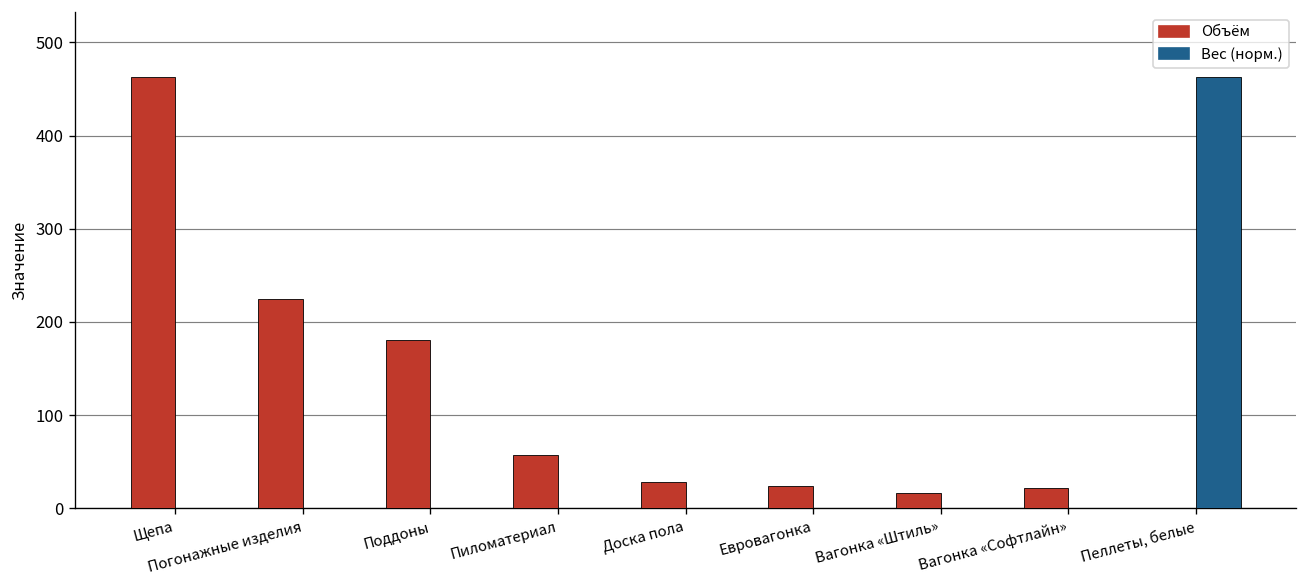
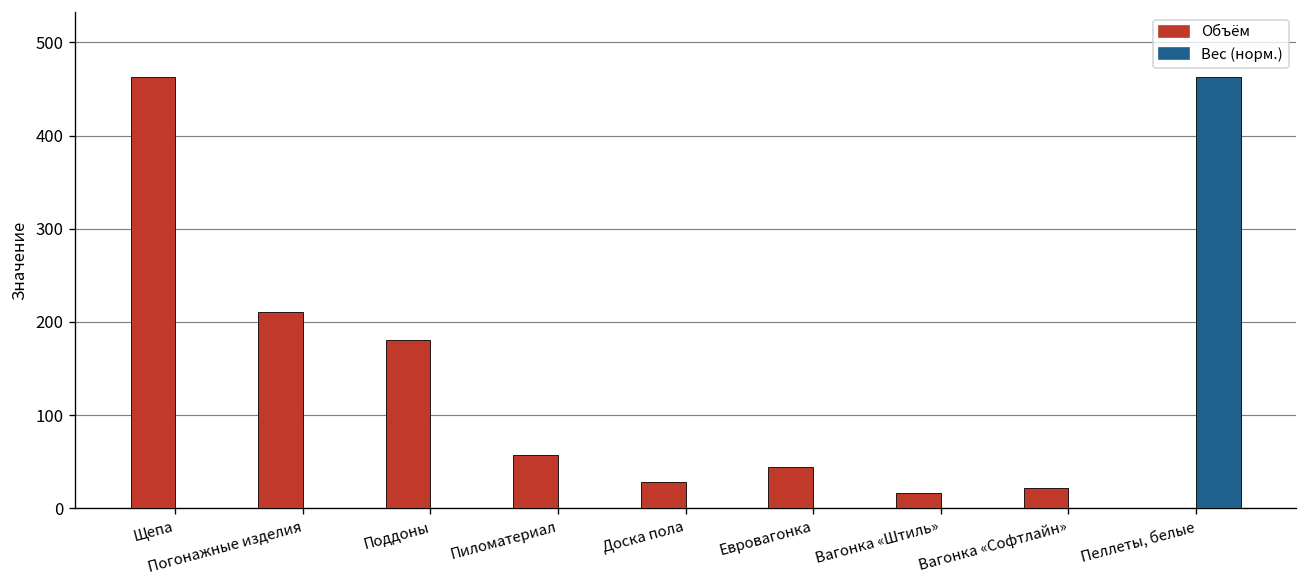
  {
    "Объём": {
      "Щепа": 460,
-     "Погонажные изделия": 220,
+     "Погонажные изделия": 210,
      "Поддоны": 180,
      "Пиломатериал": 60,
      "Доска пола": 30,
-     "Евровагонка": 20,
+     "Евровагонка": 40,
      "Вагонка «Штиль»": 20,
      "Вагонка «Софтлайн»": 20,
      "Пеллеты, белые": 0
    },
    "Вес (норм.)": {
      "Щепа": 0,
      "Погонажные изделия": 0,
      "Поддоны": 0,
      "Пиломатериал": 0,
      "Доска пола": 0,
      "Евровагонка": 0,
      "Вагонка «Штиль»": 0,
      "Вагонка «Софтлайн»": 0,
      "Пеллеты, белые": 460
    }
  }
